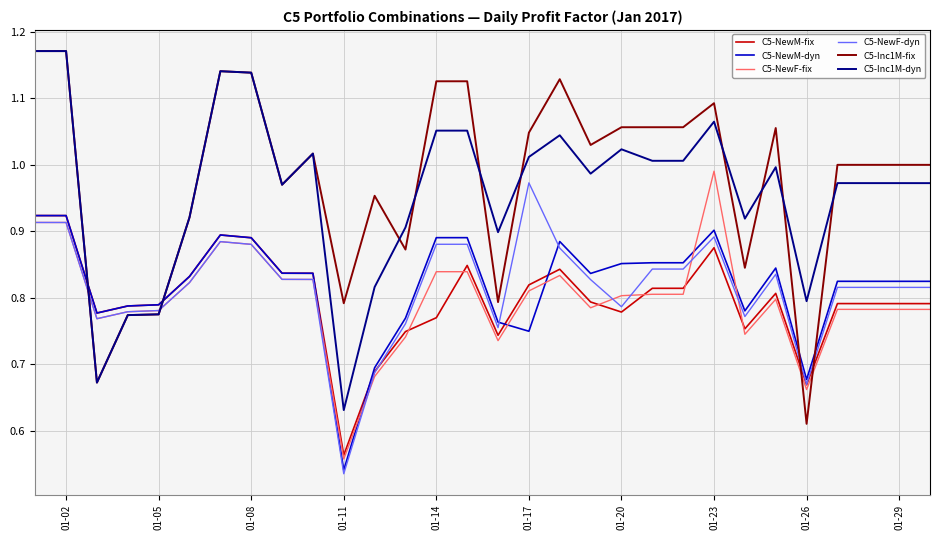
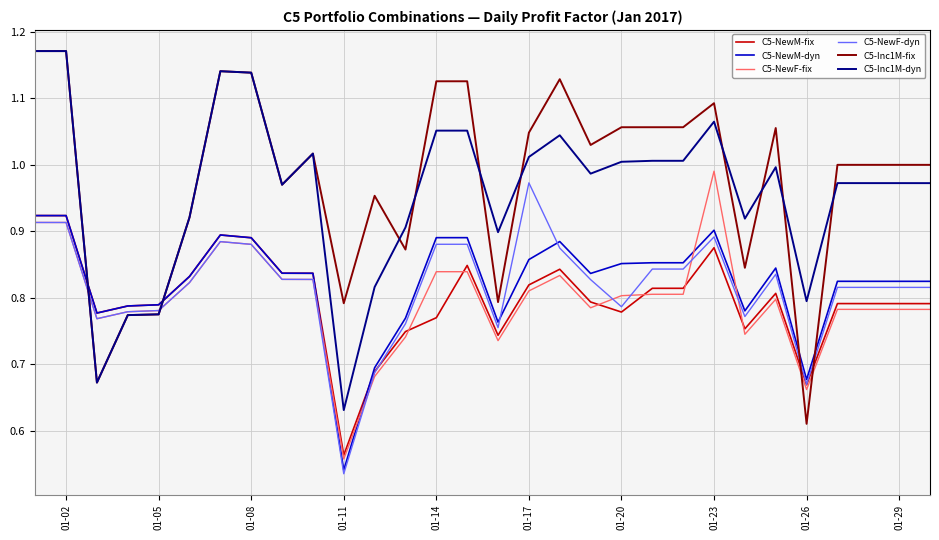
  {
    "C5-NewM-fix": {
      "01-11": 0.56,
      "01-14": 0.77,
      "01-17": 0.82,
      "01-20": 0.78,
      "01-23": 0.88,
      "01-29": 0.79
    },
    "C5-NewM-dyn": {
      "01-11": 0.54,
      "01-14": 0.89,
-     "01-17": 0.75,
+     "01-17": 0.86,
      "01-20": 0.85,
      "01-23": 0.90,
      "01-26": 0.68,
      "01-29": 0.82
    },
    "C5-NewF-fix": {
      "01-11": 0.56,
      "01-14": 0.84,
      "01-17": 0.81,
      "01-20": 0.80,
      "01-23": 0.99,
      "01-26": 0.66,
      "01-29": 0.78
    },
    "C5-NewF-dyn": {
      "01-11": 0.54,
      "01-14": 0.88,
      "01-17": 0.97,
      "01-20": 0.79,
      "01-23": 0.89,
      "01-29": 0.82
    },
    "C5-Inc1M-fix": {
      "01-11": 0.79,
      "01-14": 1.13,
      "01-17": 1.05,
      "01-20": 1.06,
      "01-23": 1.09,
      "01-26": 0.61,
      "01-29": 1.00
    },
    "C5-Inc1M-dyn": {
      "01-11": 0.63,
      "01-14": 1.05,
      "01-17": 1.01,
-     "01-20": 1.02,
+     "01-20": 1.00,
      "01-23": 1.06,
      "01-26": 0.79,
      "01-29": 0.97
    }
  }
